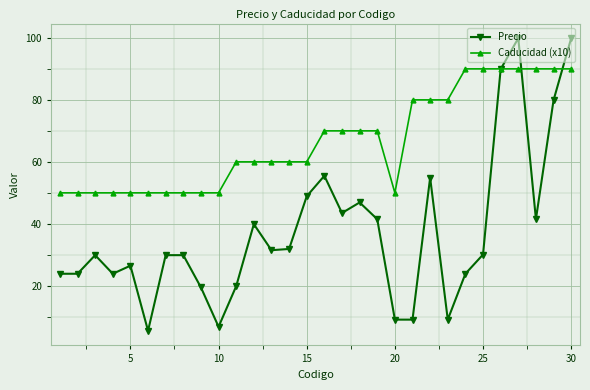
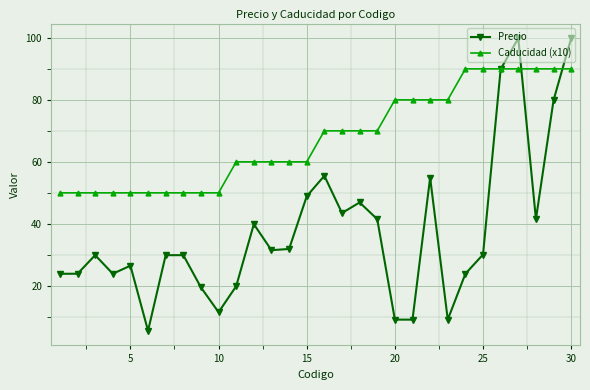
  {
    "Precio": {
      "5": 27,
-     "10": 7,
+     "10": 12,
      "15": 49,
      "20": 9,
      "25": 30
    },
    "Caducidad (x10)": {
      "5": 50,
      "10": 50,
      "15": 60,
-     "20": 50,
+     "20": 80,
      "25": 90,
      "30": 90
    }
  }
